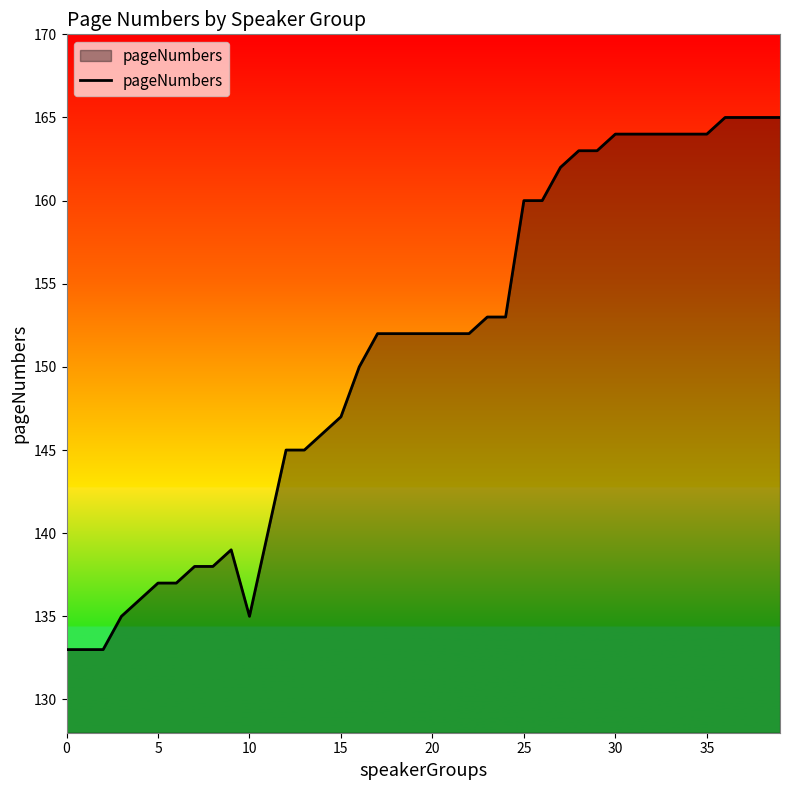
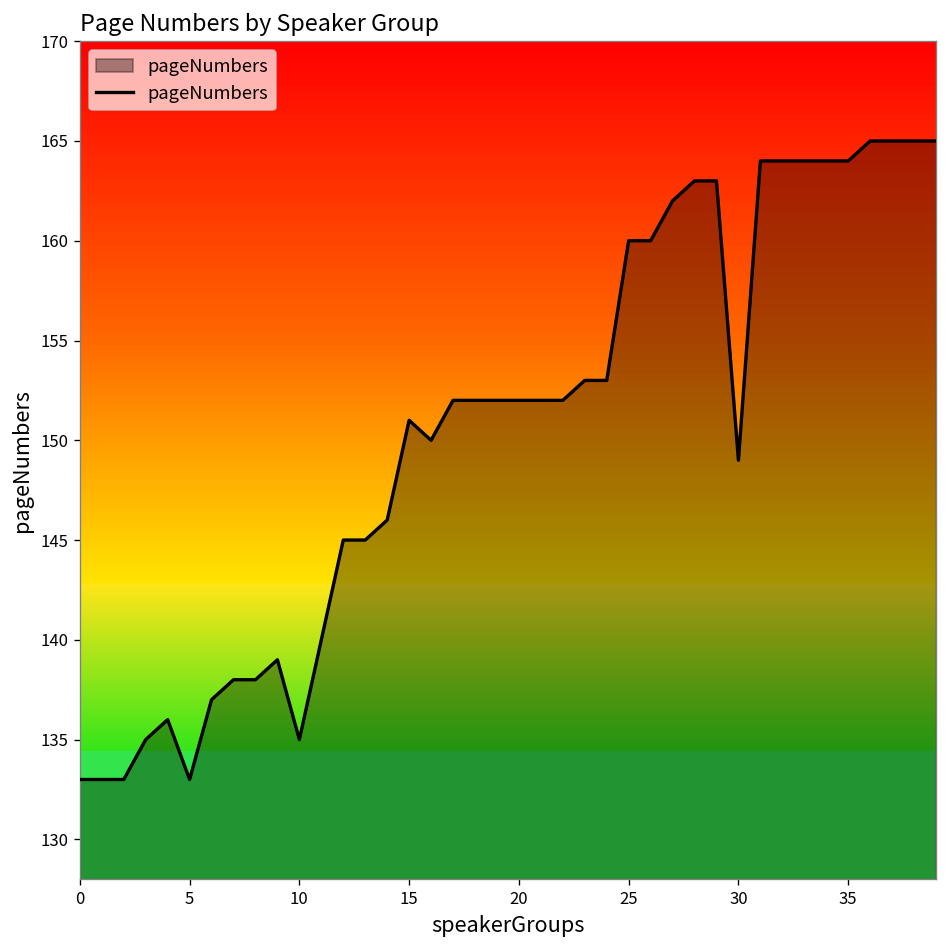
  {
    "0": 133,
-   "5": 137,
+   "5": 133,
    "10": 135,
-   "15": 147,
+   "15": 151,
    "20": 152,
    "25": 160,
-   "30": 164,
+   "30": 149,
    "35": 164
  }
